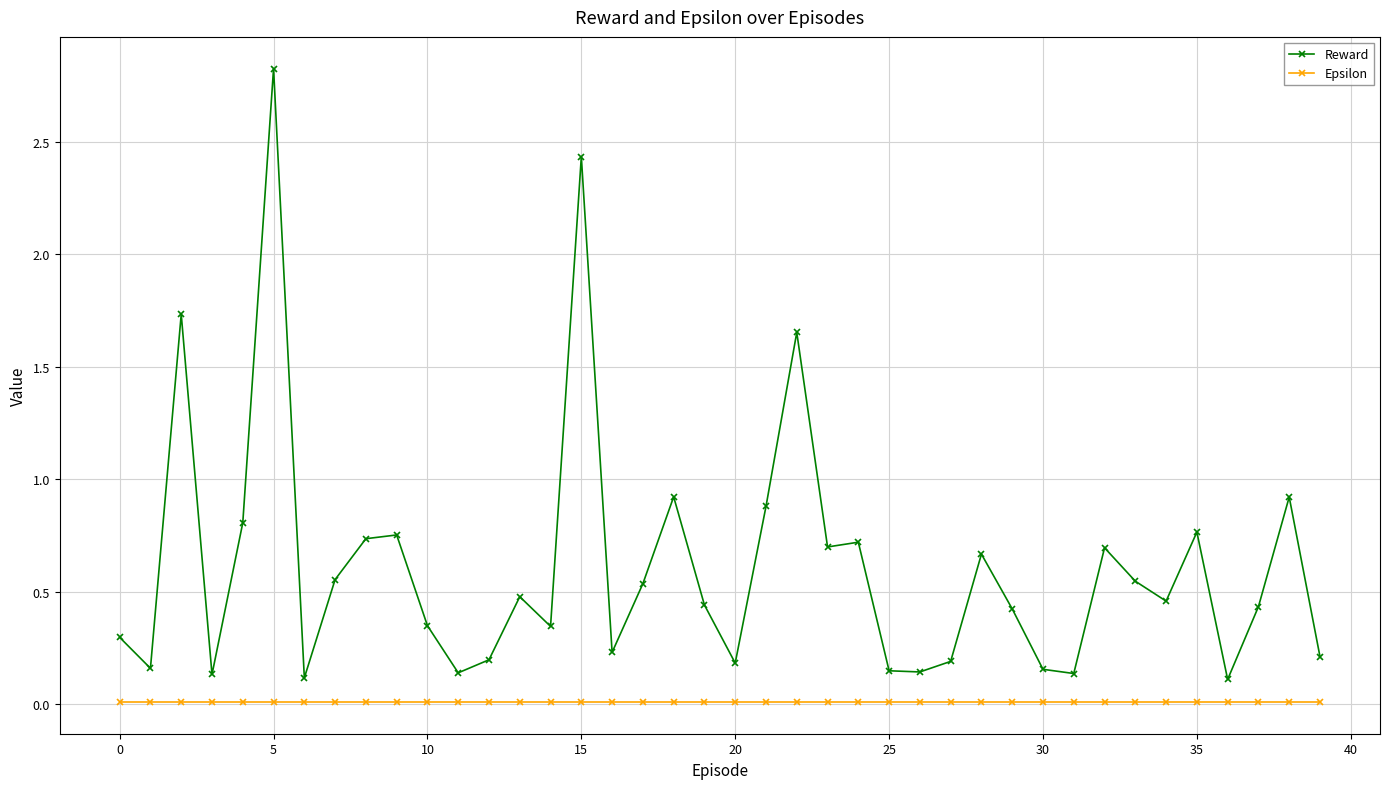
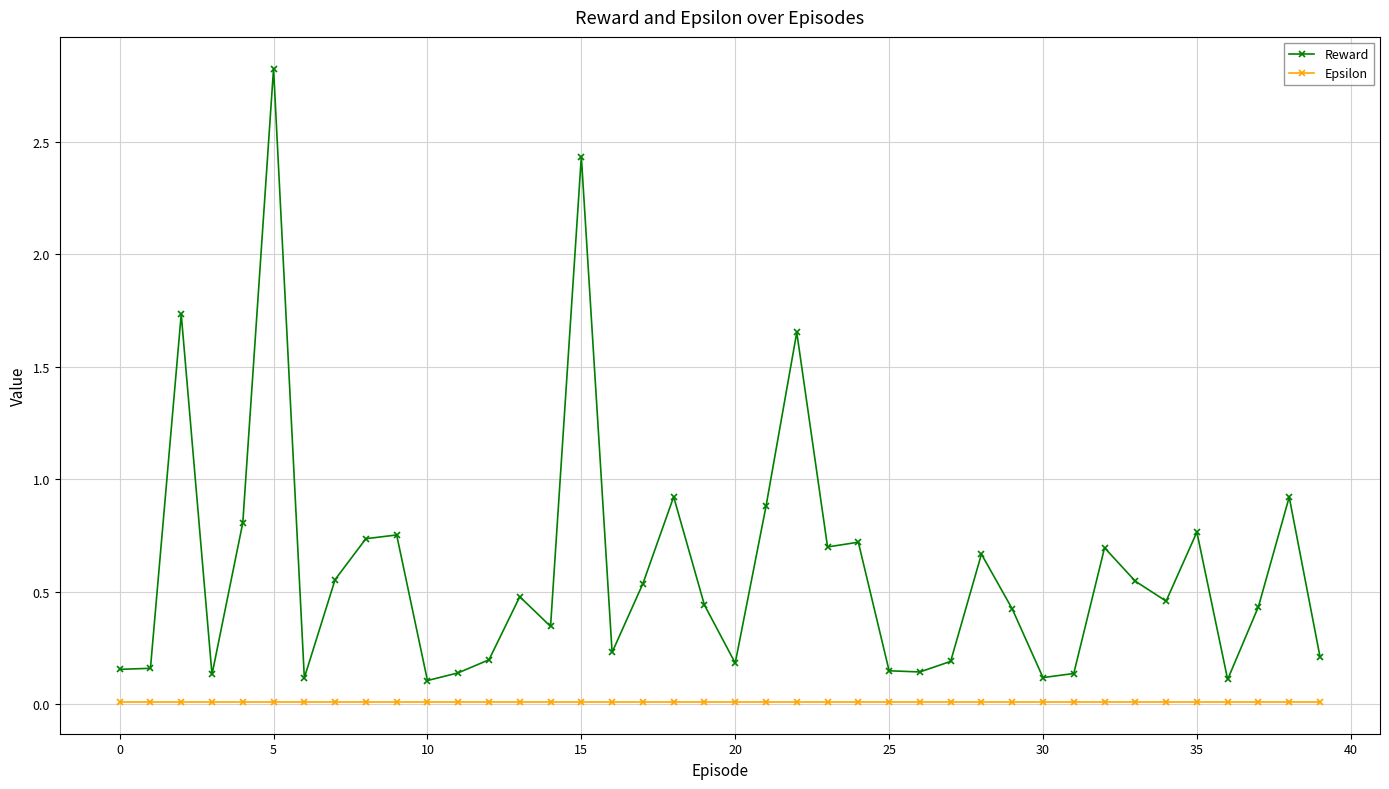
  {
    "Reward": {
-     "0": 0.30,
+     "0": 0.16,
      "5": 2.83,
-     "10": 0.35,
+     "10": 0.11,
      "15": 2.44,
      "20": 0.18,
      "25": 0.15,
-     "30": 0.16,
+     "30": 0.12,
      "35": 0.77
    },
    "Epsilon": {
      "0": 0.01,
      "5": 0.01,
      "10": 0.01,
      "15": 0.01,
      "20": 0.01,
      "25": 0.01,
      "30": 0.01,
      "35": 0.01
    }
  }
